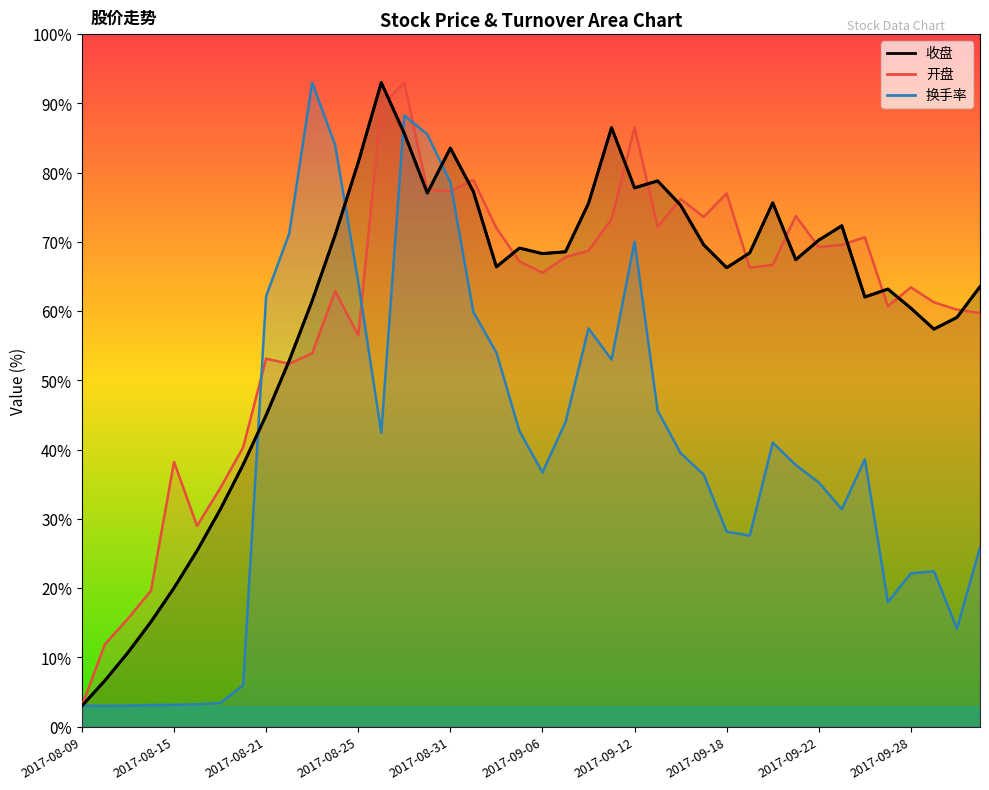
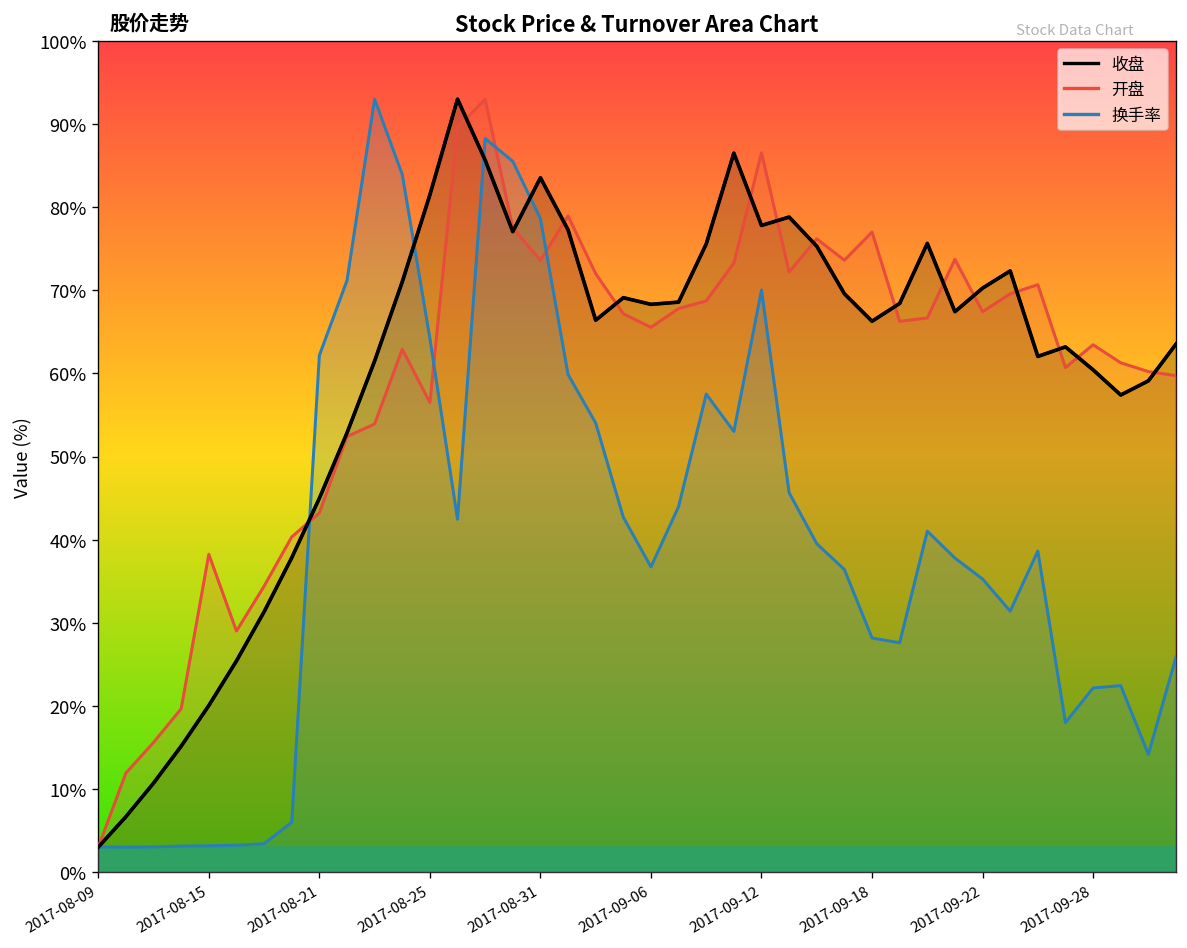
  {
    "开盘": {
      "2017-08-15": "38%",
-     "2017-08-21": "53%",
+     "2017-08-21": "43%",
      "2017-08-25": "57%",
-     "2017-08-31": "77%",
+     "2017-08-31": "74%",
      "2017-09-06": "66%",
      "2017-09-12": "87%",
      "2017-09-18": "77%",
-     "2017-09-22": "69%",
+     "2017-09-22": "67%",
      "2017-09-28": "63%"
    }
  }
